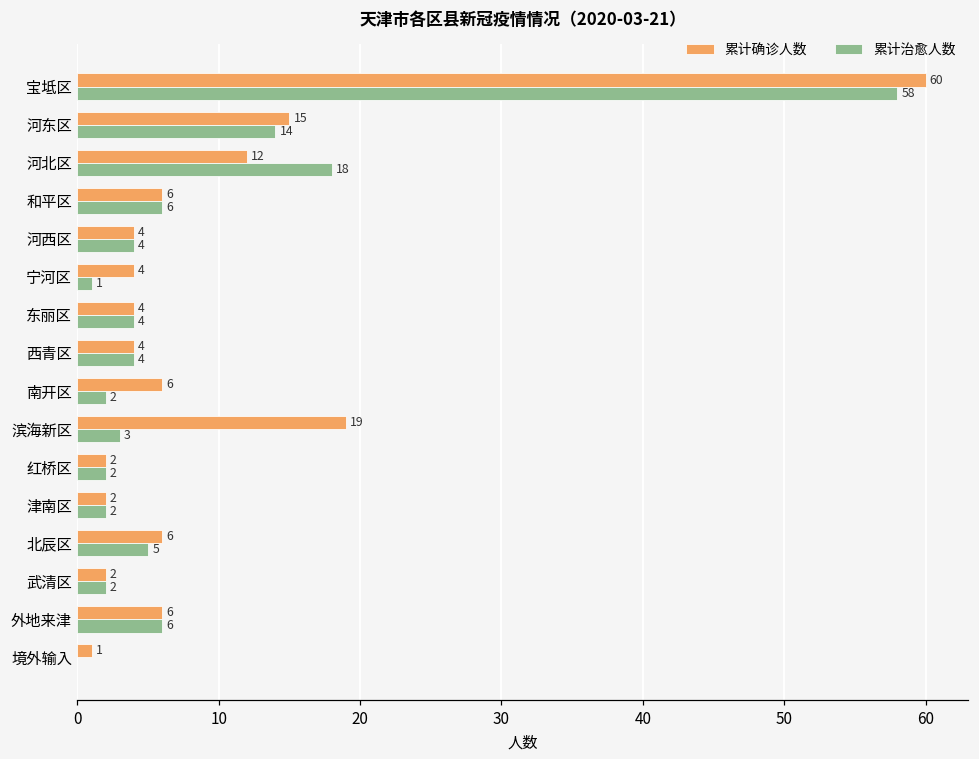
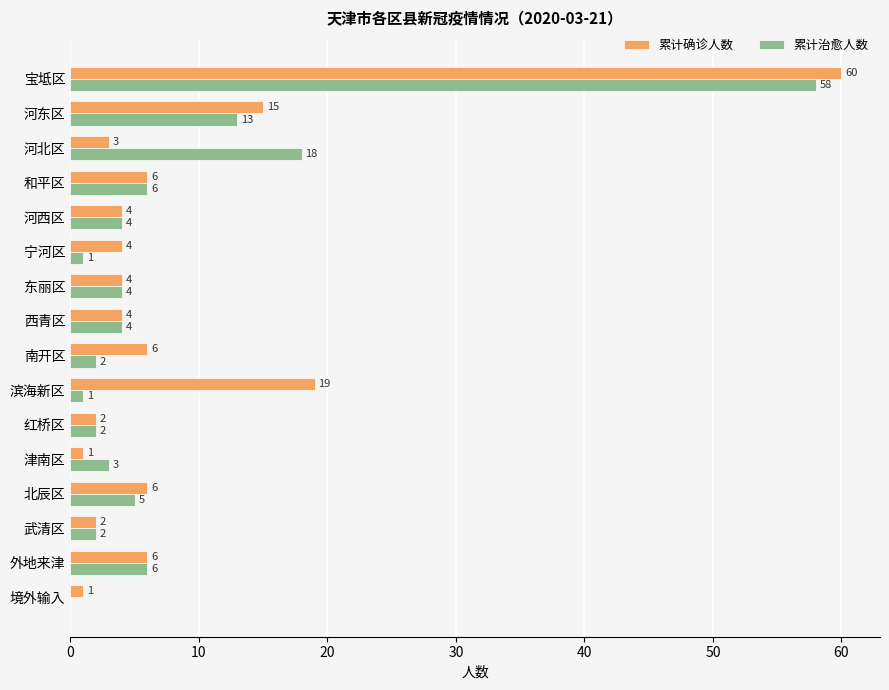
  {
    "累计确诊人数": {
      "宝坻区": 60,
      "河东区": 15,
-     "河北区": 12,
+     "河北区": 3,
      "和平区": 6,
      "河西区": 4,
      "宁河区": 4,
      "东丽区": 4,
      "西青区": 4,
      "南开区": 6,
      "滨海新区": 19,
      "红桥区": 2,
-     "津南区": 2,
+     "津南区": 1,
      "北辰区": 6,
      "武清区": 2,
      "外地来津": 6,
      "境外输入": 1
    },
    "累计治愈人数": {
      "宝坻区": 58,
-     "河东区": 14,
+     "河东区": 13,
      "河北区": 18,
      "和平区": 6,
      "河西区": 4,
      "宁河区": 1,
      "东丽区": 4,
      "西青区": 4,
      "南开区": 2,
-     "滨海新区": 3,
+     "滨海新区": 1,
      "红桥区": 2,
-     "津南区": 2,
+     "津南区": 3,
      "北辰区": 5,
      "武清区": 2,
      "外地来津": 6
    }
  }
